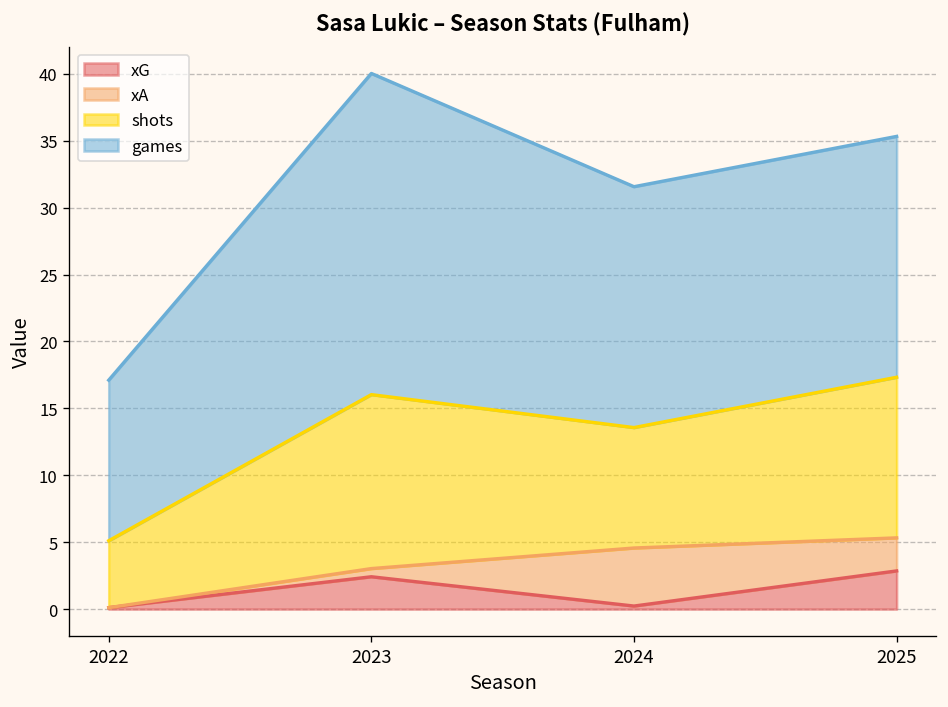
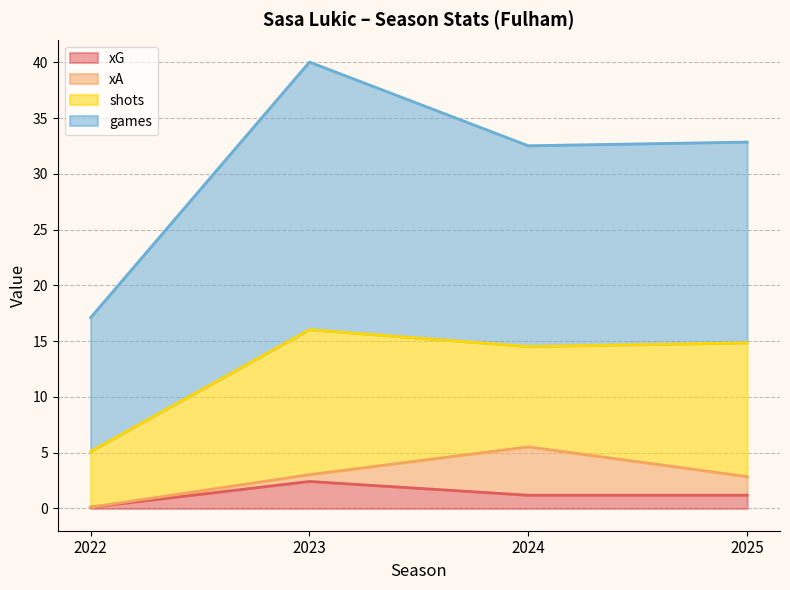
  {
    "xG": {
      "2023": 2.4,
-     "2024": 0.2,
-     "2025": 2.9
+     "2024": 1.2,
+     "2025": 1.2
    },
    "xA": {
      "2023": 0.6,
      "2024": 4.3,
-     "2025": 2.5
+     "2025": 1.7
    },
    "shots": {
      "2022": 5.0,
      "2023": 13.0,
      "2024": 9.0,
      "2025": 12.0
    },
    "games": {
      "2022": 12.0,
      "2023": 24.0,
      "2024": 18.0,
      "2025": 18.0
    }
  }
